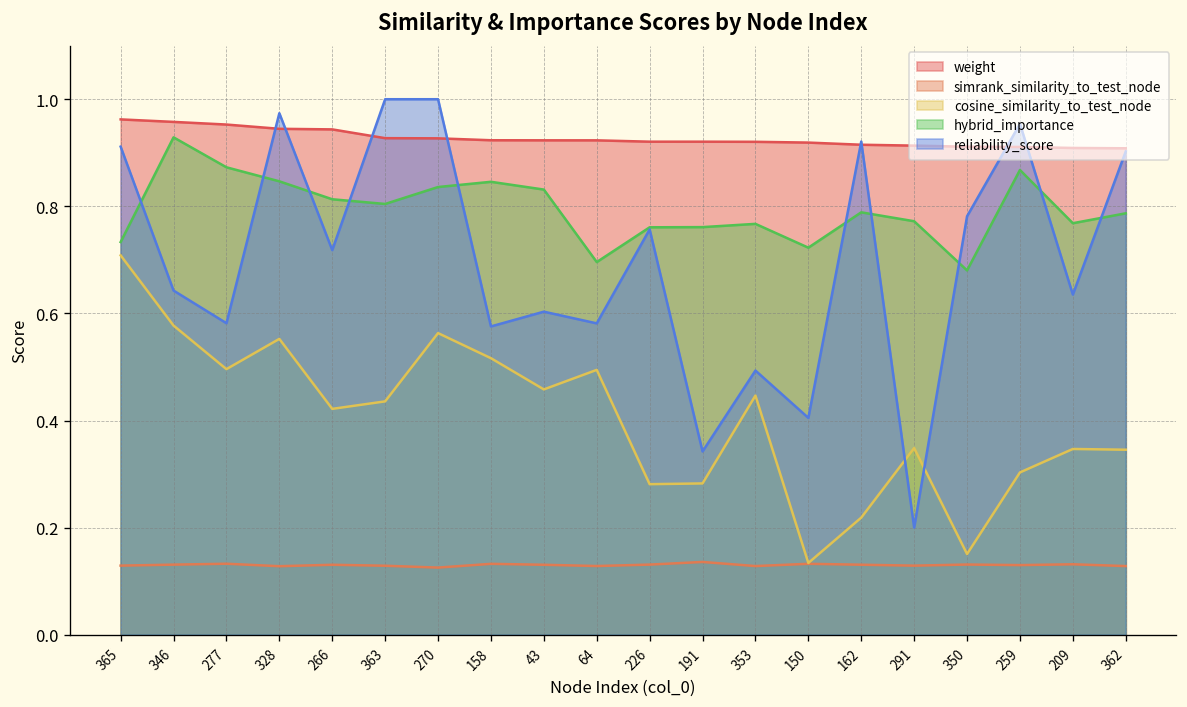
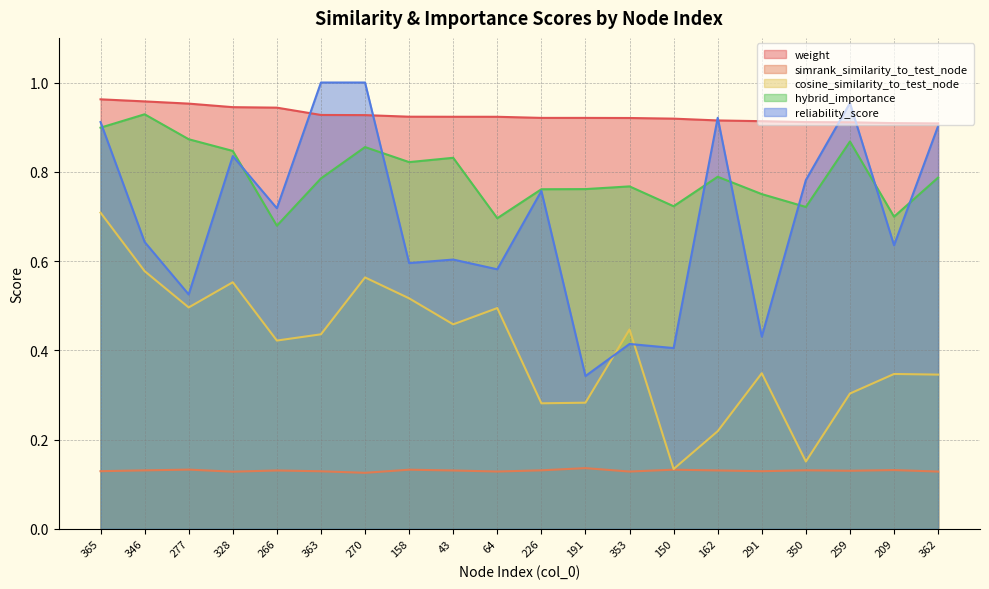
  {
    "hybrid_importance": {
-     "365": 0.73,
+     "365": 0.90,
      "346": 0.93,
      "277": 0.87,
      "328": 0.85,
-     "266": 0.81,
-     "363": 0.80,
-     "270": 0.84,
-     "158": 0.85,
+     "266": 0.68,
+     "363": 0.79,
+     "270": 0.86,
+     "158": 0.82,
      "43": 0.83,
      "64": 0.70,
      "191": 0.76,
      "353": 0.77,
      "150": 0.72,
      "162": 0.79,
-     "291": 0.77,
-     "350": 0.68,
+     "291": 0.75,
+     "350": 0.72,
      "259": 0.87,
-     "209": 0.77,
+     "209": 0.70,
      "362": 0.79
    },
    "reliability_score": {
      "365": 0.91,
      "346": 0.64,
-     "277": 0.58,
-     "328": 0.97,
+     "277": 0.53,
+     "328": 0.84,
      "266": 0.72,
      "363": 1.00,
      "270": 1.00,
-     "158": 0.58,
+     "158": 0.60,
      "43": 0.60,
      "64": 0.58,
      "191": 0.34,
-     "353": 0.49,
+     "353": 0.41,
      "150": 0.40,
      "162": 0.92,
-     "291": 0.20,
+     "291": 0.43,
      "350": 0.78,
      "209": 0.64,
      "362": 0.90
    }
  }
